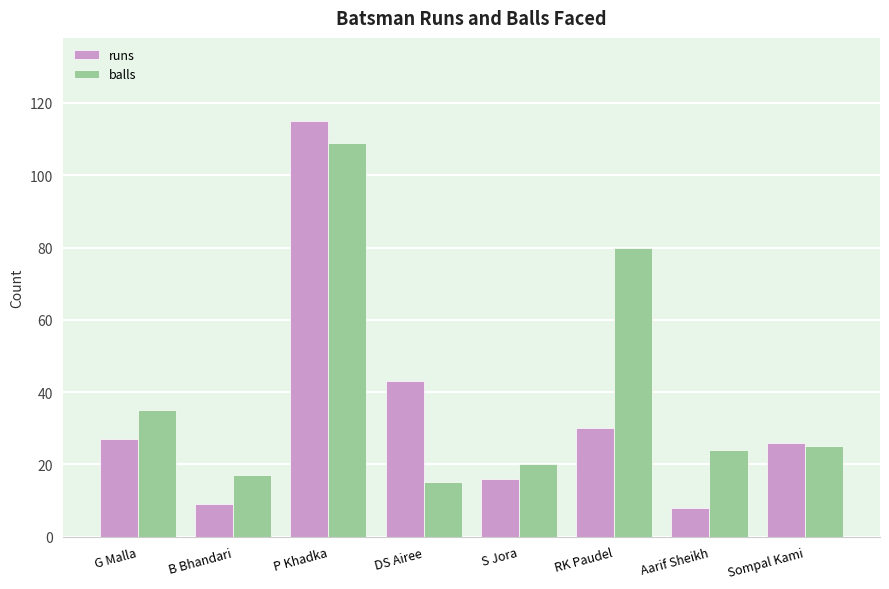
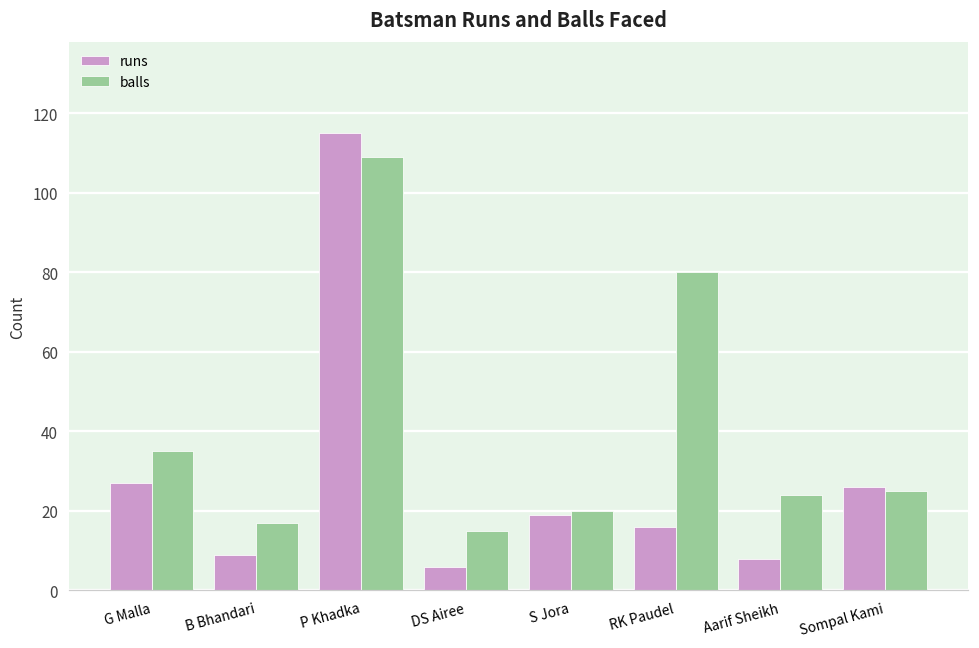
  {
    "runs": {
      "G Malla": 27,
      "B Bhandari": 9,
      "P Khadka": 115,
-     "DS Airee": 43,
-     "S Jora": 16,
-     "RK Paudel": 30,
+     "DS Airee": 6,
+     "S Jora": 19,
+     "RK Paudel": 16,
      "Aarif Sheikh": 8,
      "Sompal Kami": 26
    },
    "balls": {
      "G Malla": 35,
      "B Bhandari": 17,
      "P Khadka": 109,
      "DS Airee": 15,
      "S Jora": 20,
      "RK Paudel": 80,
      "Aarif Sheikh": 24,
      "Sompal Kami": 25
    }
  }
